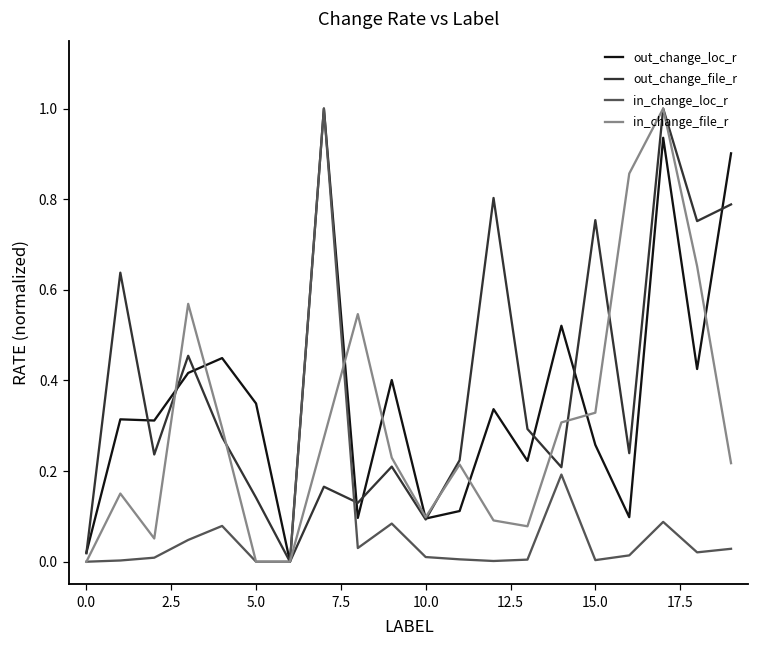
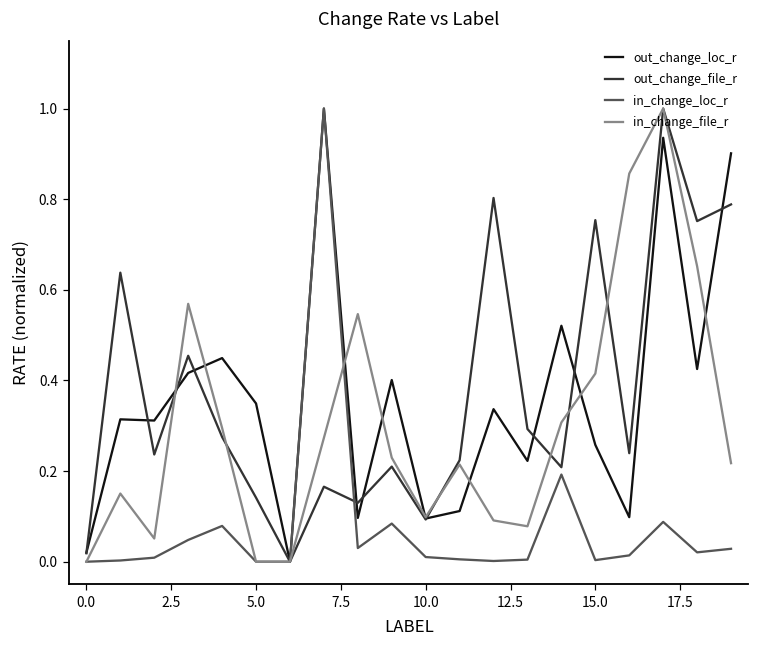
  {
    "in_change_file_r": {
-     "15.0": 0.33
+     "15.0": 0.42
    }
  }
